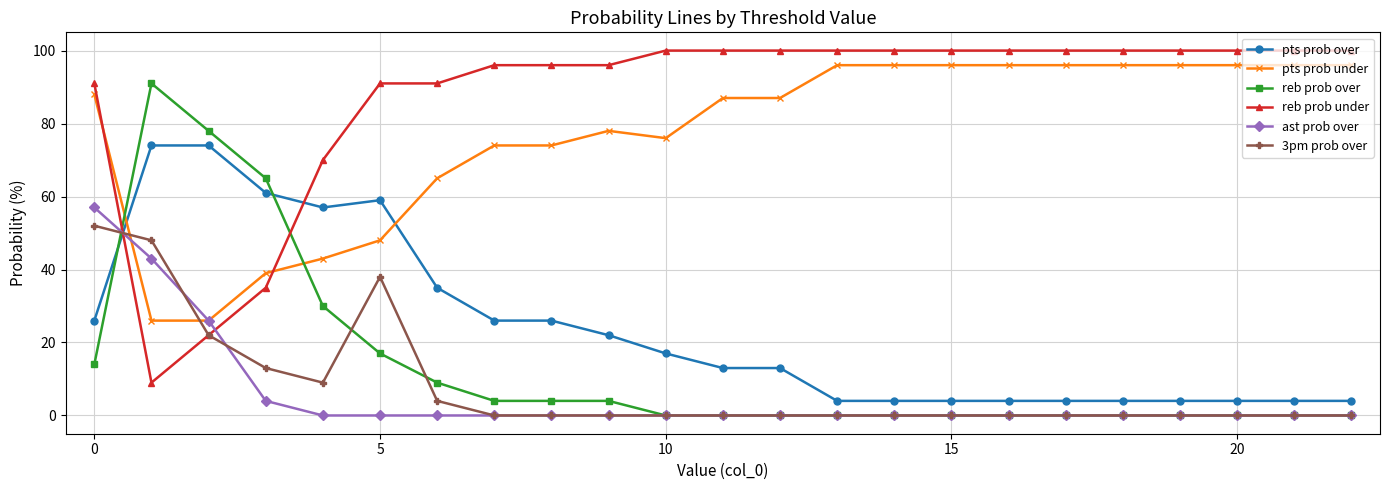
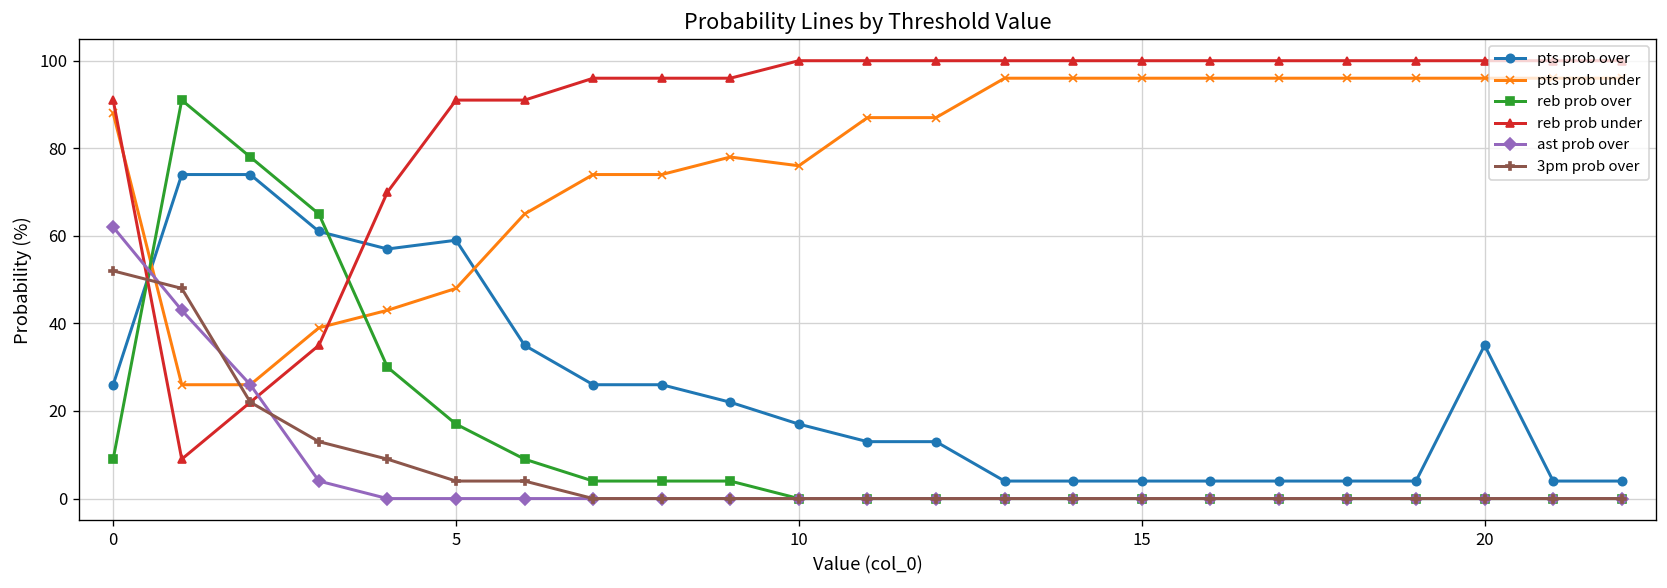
  {
    "pts prob over": {
      "0": 26,
      "5": 59,
      "10": 17,
      "15": 4,
-     "20": 4
+     "20": 35
    },
    "pts prob under": {
      "0": 88,
      "5": 48,
      "10": 76,
      "15": 96,
      "20": 96
    },
    "reb prob over": {
-     "0": 14,
+     "0": 9,
      "5": 17
    },
    "reb prob under": {
      "0": 91,
      "5": 91,
      "10": 100,
      "15": 100,
      "20": 100
    },
    "ast prob over": {
-     "0": 57,
+     "0": 62,
      "5": 0
    },
    "3pm prob over": {
      "0": 52,
-     "5": 38
+     "5": 4
    }
  }
